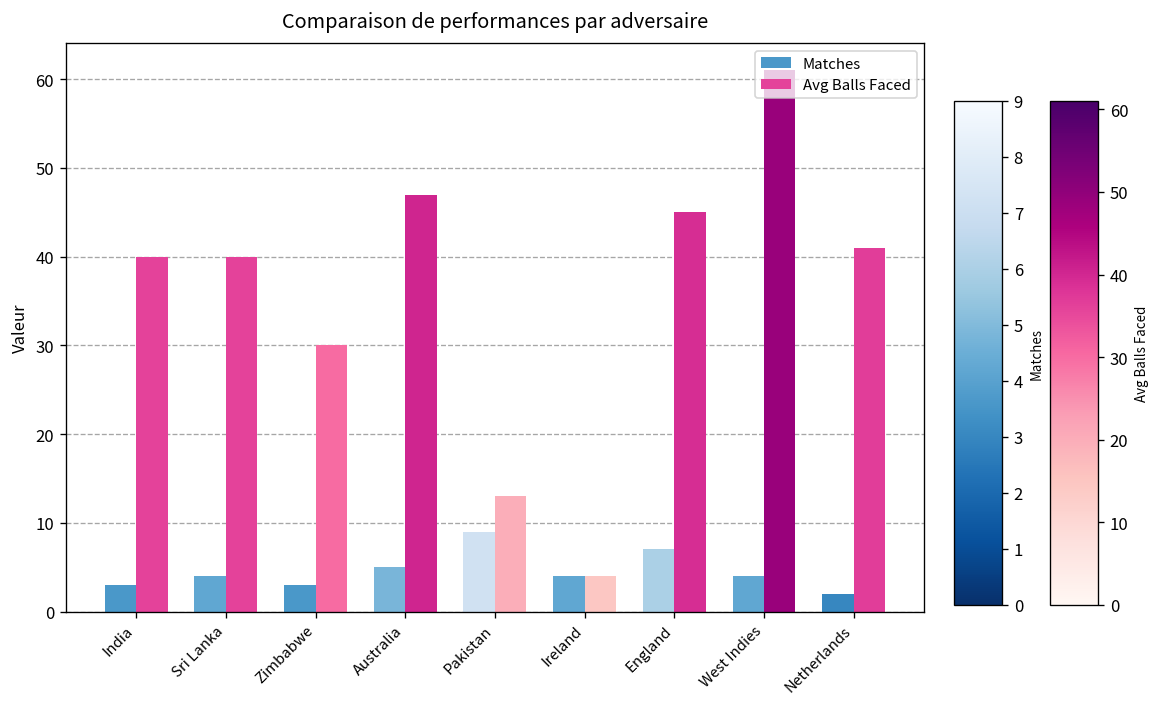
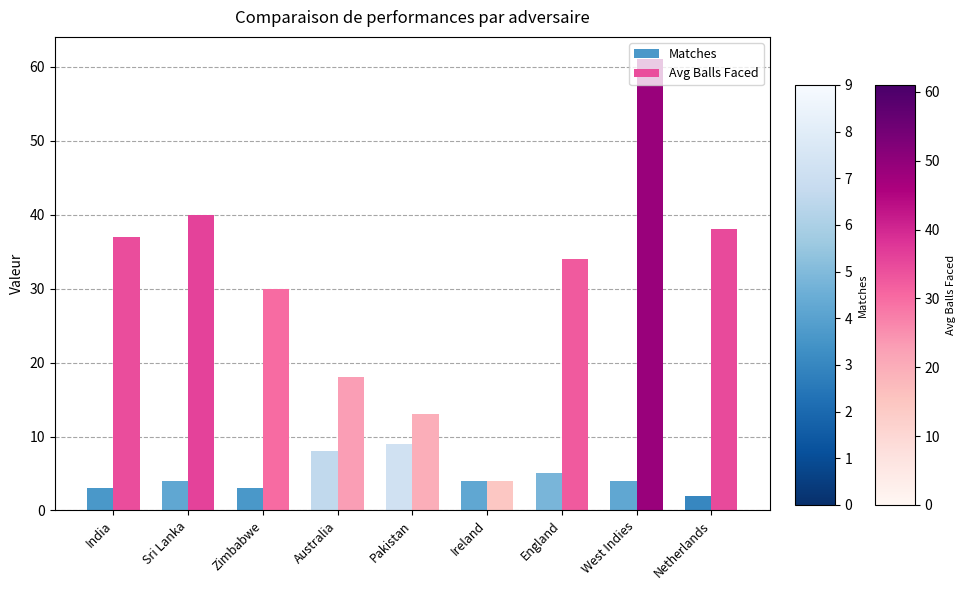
  {
    "Matches": {
      "India": 3,
      "Sri Lanka": 4,
      "Zimbabwe": 3,
-     "Australia": 5,
+     "Australia": 8,
      "Pakistan": 9,
      "Ireland": 4,
-     "England": 7,
+     "England": 5,
      "West Indies": 4,
      "Netherlands": 2
    },
    "Avg Balls Faced": {
-     "India": 40,
+     "India": 37,
      "Sri Lanka": 40,
      "Zimbabwe": 30,
-     "Australia": 47,
+     "Australia": 18,
      "Pakistan": 13,
      "Ireland": 4,
-     "England": 45,
-     "Netherlands": 41
+     "England": 34,
+     "Netherlands": 38
    }
  }
